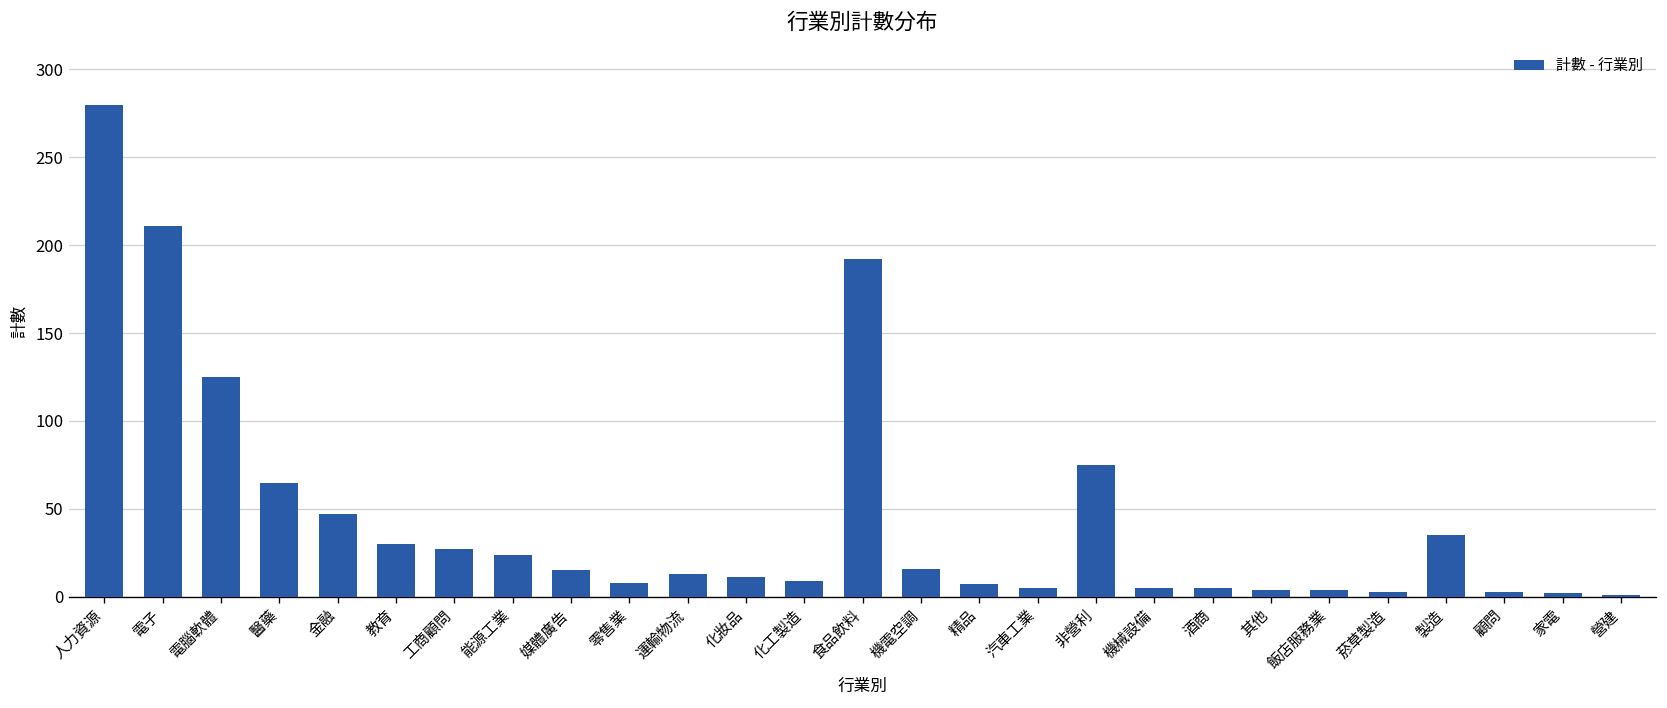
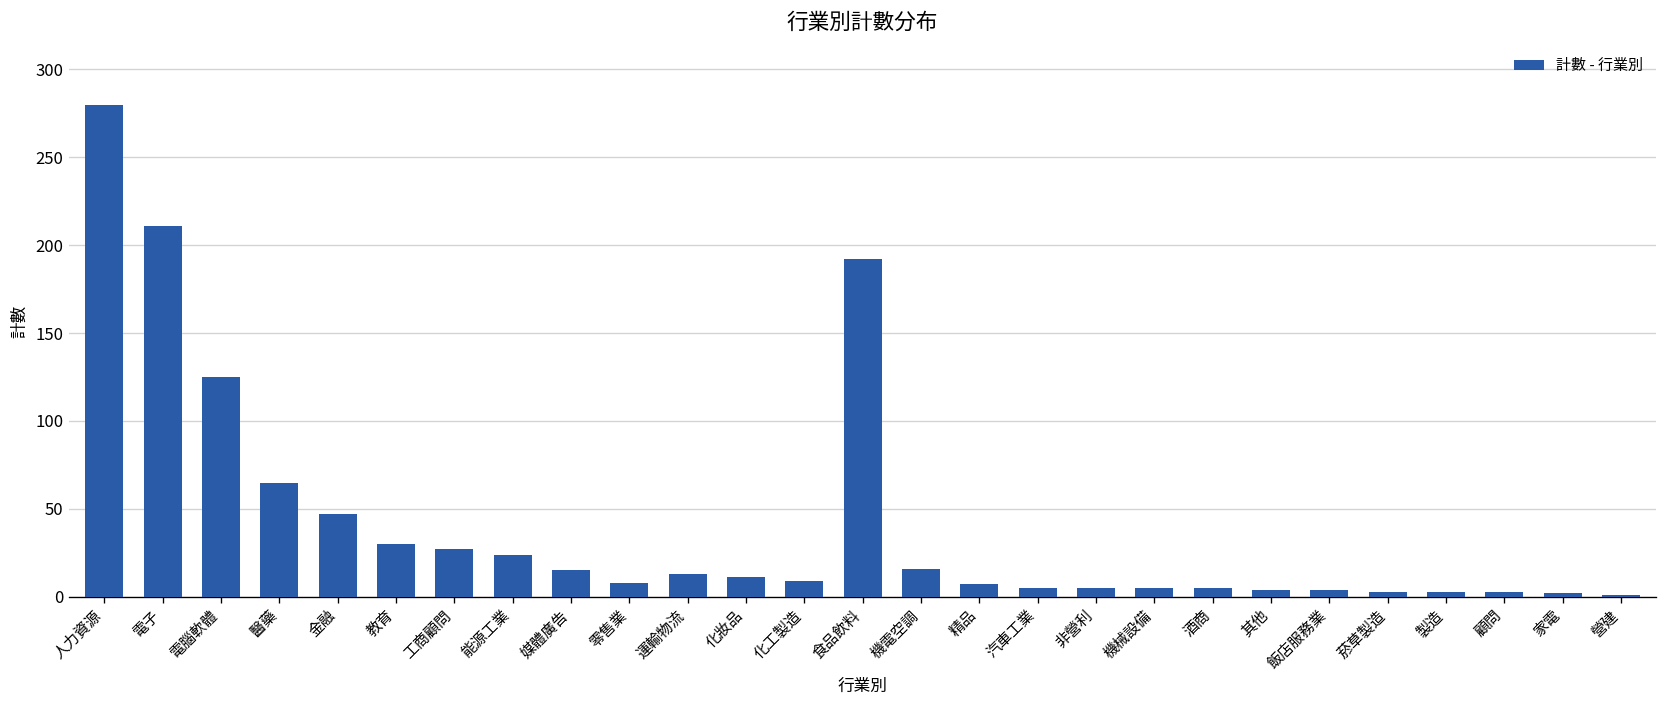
  {
    "人力資源": 280,
    "電子": 211,
    "電腦軟體": 125,
    "醫藥": 65,
    "金融": 47,
    "教育": 30,
    "工商顧問": 27,
    "能源工業": 24,
    "媒體廣告": 15,
    "零售業": 8,
    "運輸物流": 13,
    "化妝品": 11,
    "化工製造": 9,
    "食品飲料": 192,
    "機電空調": 16,
    "精品": 7,
    "汽車工業": 5,
-   "非營利": 75,
+   "非營利": 5,
    "機械設備": 5,
    "酒商": 5,
    "其他": 4,
    "飯店服務業": 4,
    "菸草製造": 3,
-   "製造": 35,
+   "製造": 3,
    "顧問": 3,
    "家電": 2
  }
